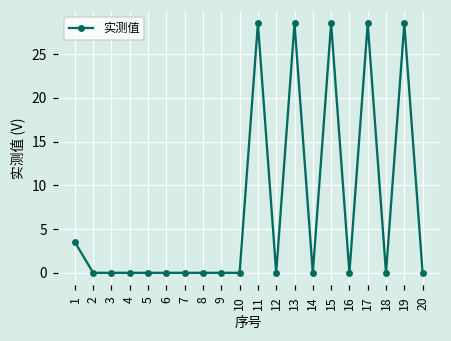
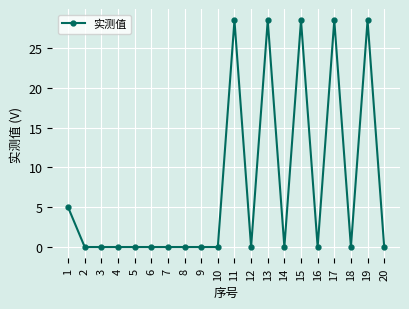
  {
-   "1": 4,
+   "1": 5,
    "2": 0,
    "3": 0,
    "4": 0,
    "5": 0,
    "6": 0,
    "7": 0,
    "8": 0,
    "9": 0,
    "10": 0,
    "11": 29,
    "12": 0,
    "13": 29,
    "14": 0,
    "15": 29,
    "16": 0,
    "17": 29,
    "18": 0,
    "19": 29,
    "20": 0
  }
